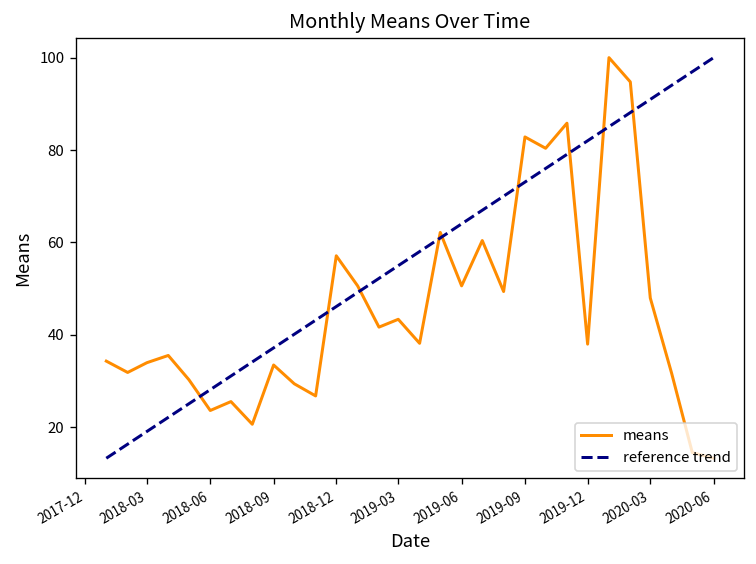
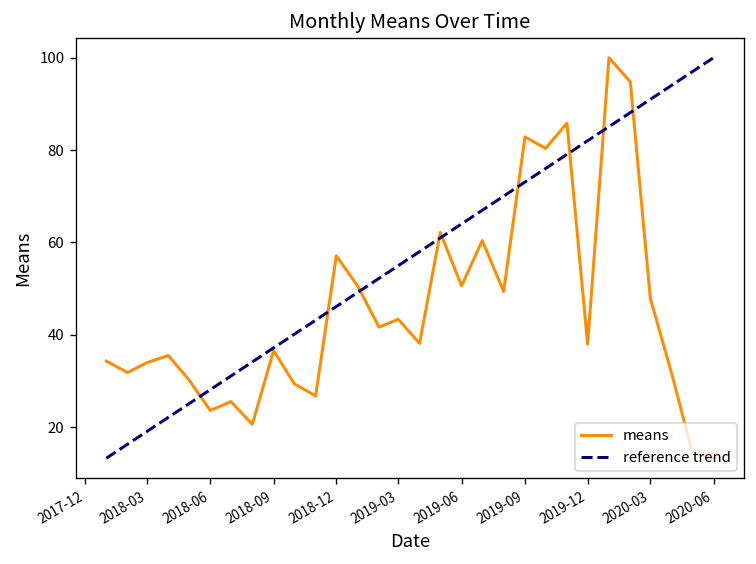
  {
    "means": {
      "2018-03": 34,
      "2018-06": 24,
-     "2018-09": 33,
+     "2018-09": 37,
      "2018-12": 57,
      "2019-03": 43,
      "2019-06": 51,
      "2019-09": 83,
      "2019-12": 38,
      "2020-03": 48
    },
    "reference trend": {
      "2020-06": 100
    }
  }
